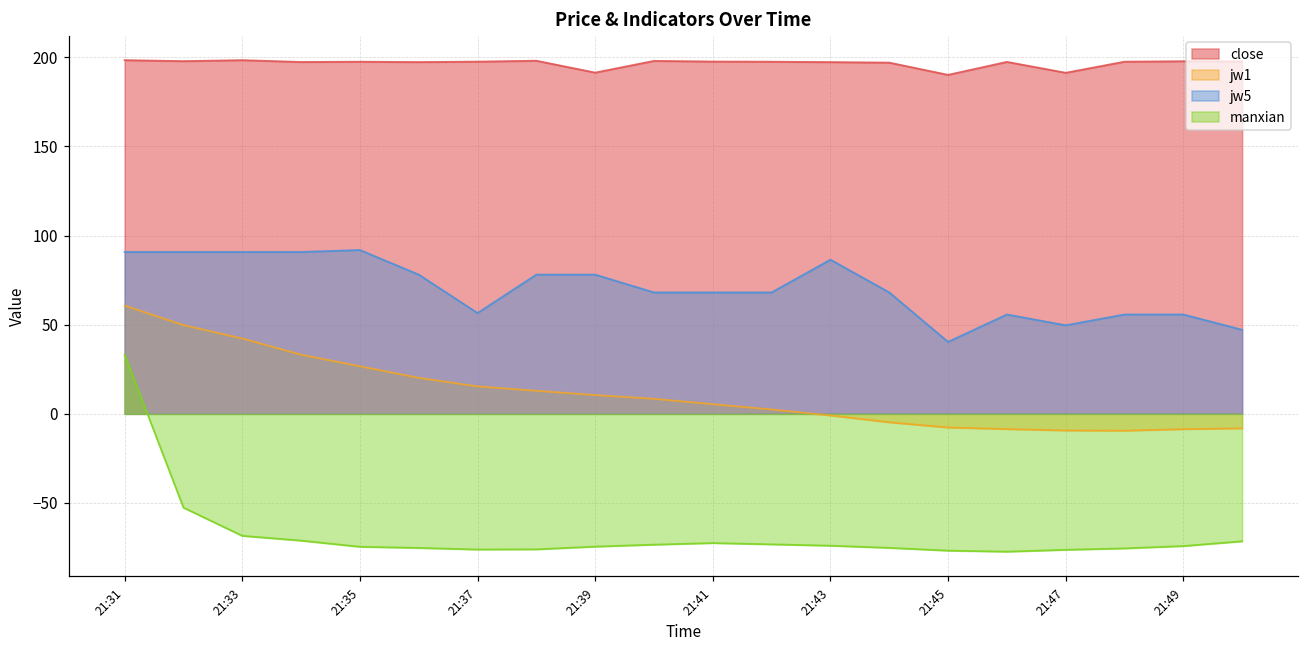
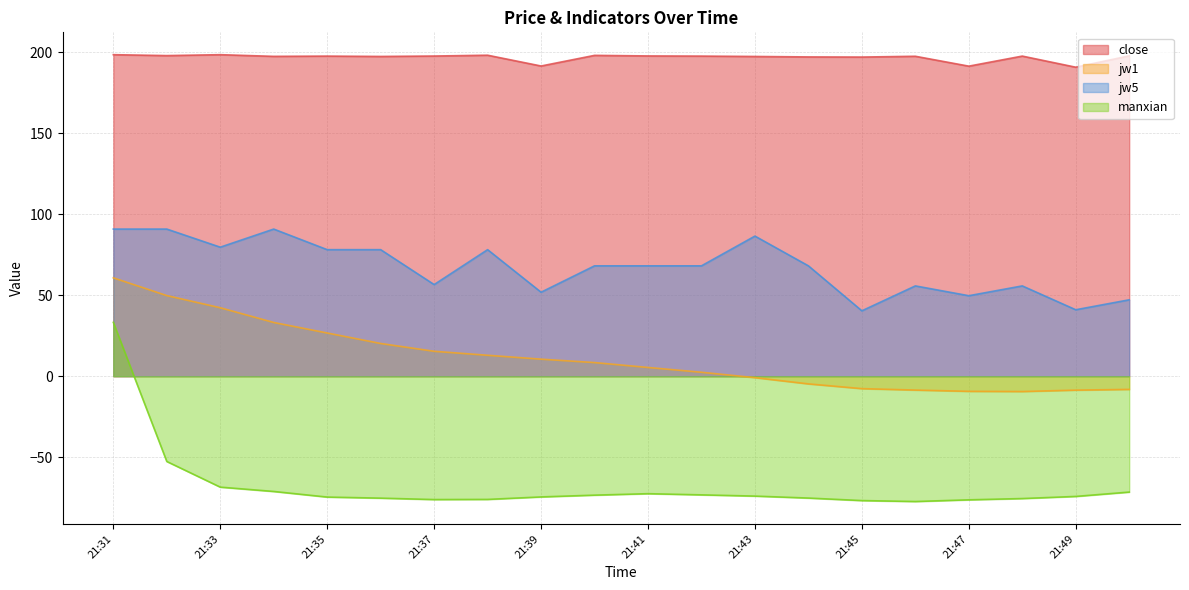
  {
    "close": {
      "21:31": 198,
      "21:33": 198,
      "21:35": 197,
      "21:37": 198,
      "21:39": 191,
      "21:41": 198,
      "21:43": 197,
-     "21:45": 190,
+     "21:45": 197,
      "21:47": 191,
-     "21:49": 198
+     "21:49": 191
    },
    "jw5": {
      "21:31": 91,
-     "21:33": 91,
-     "21:35": 92,
+     "21:33": 80,
+     "21:35": 78,
      "21:37": 57,
-     "21:39": 78,
+     "21:39": 52,
      "21:41": 68,
      "21:43": 86,
      "21:45": 40,
      "21:47": 50,
-     "21:49": 56
+     "21:49": 41
    }
  }
